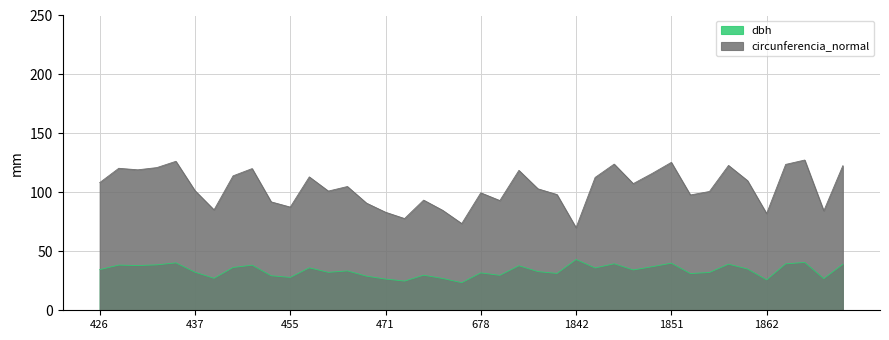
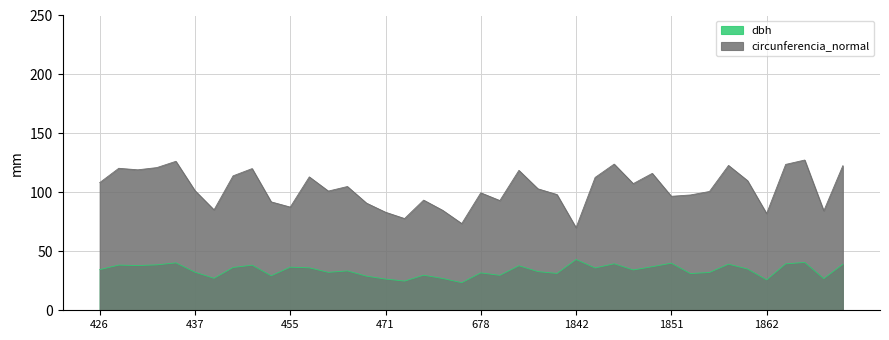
  {
    "dbh": {
      "426": 34,
      "437": 32,
-     "455": 28,
+     "455": 37,
      "471": 26,
      "678": 32,
      "1842": 43,
      "1851": 40,
      "1862": 26
    },
    "circunferencia_normal": {
      "426": 108,
      "437": 101,
      "455": 88,
      "471": 83,
      "678": 100,
      "1842": 70,
-     "1851": 125,
+     "1851": 97,
      "1862": 82
    }
  }
